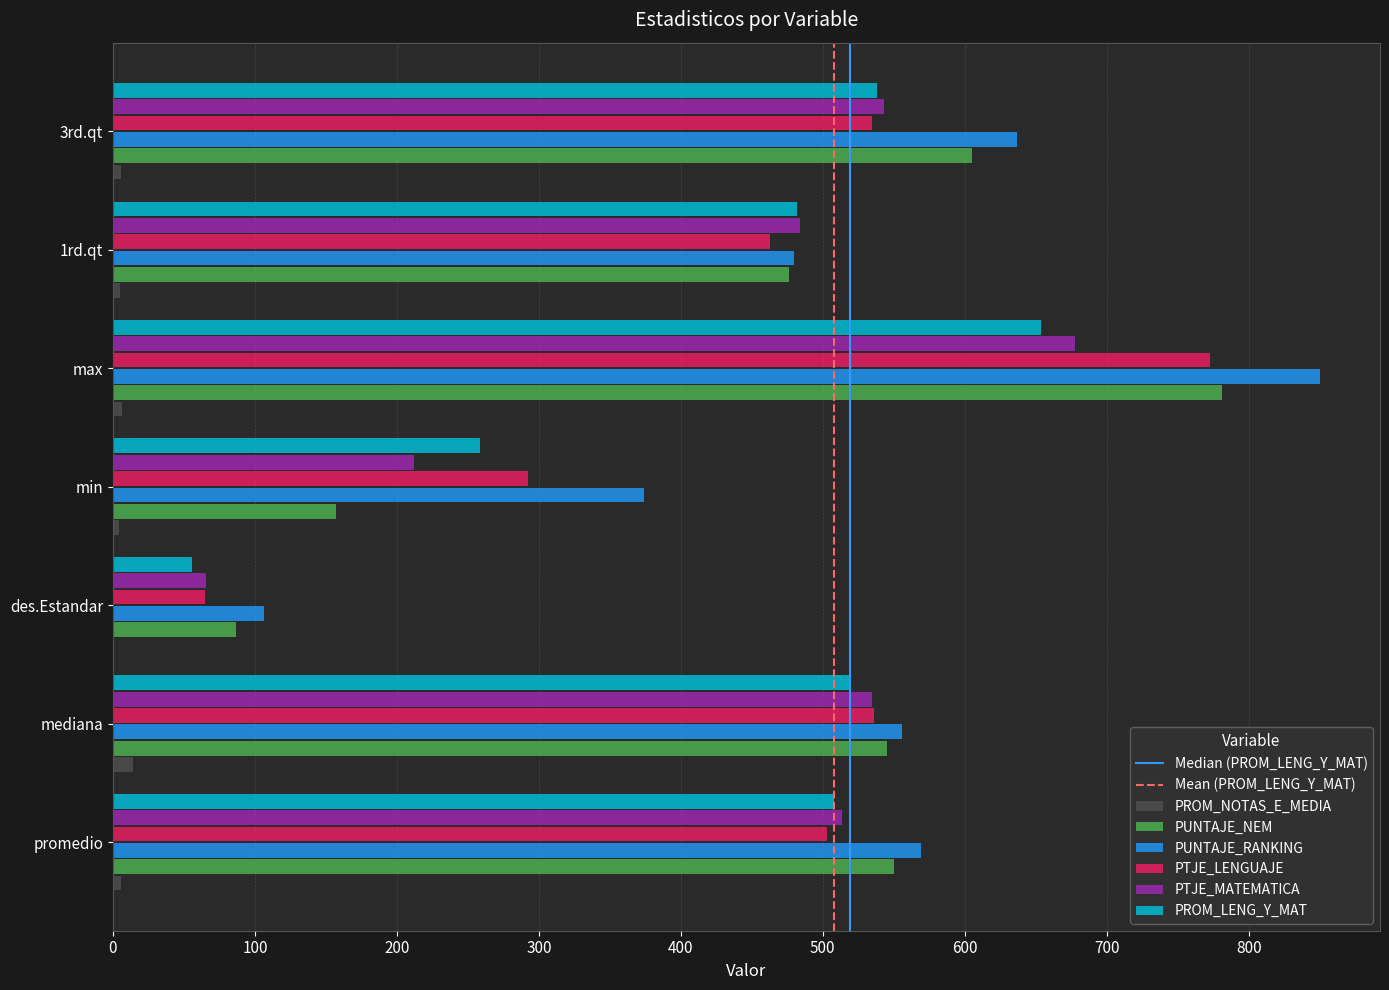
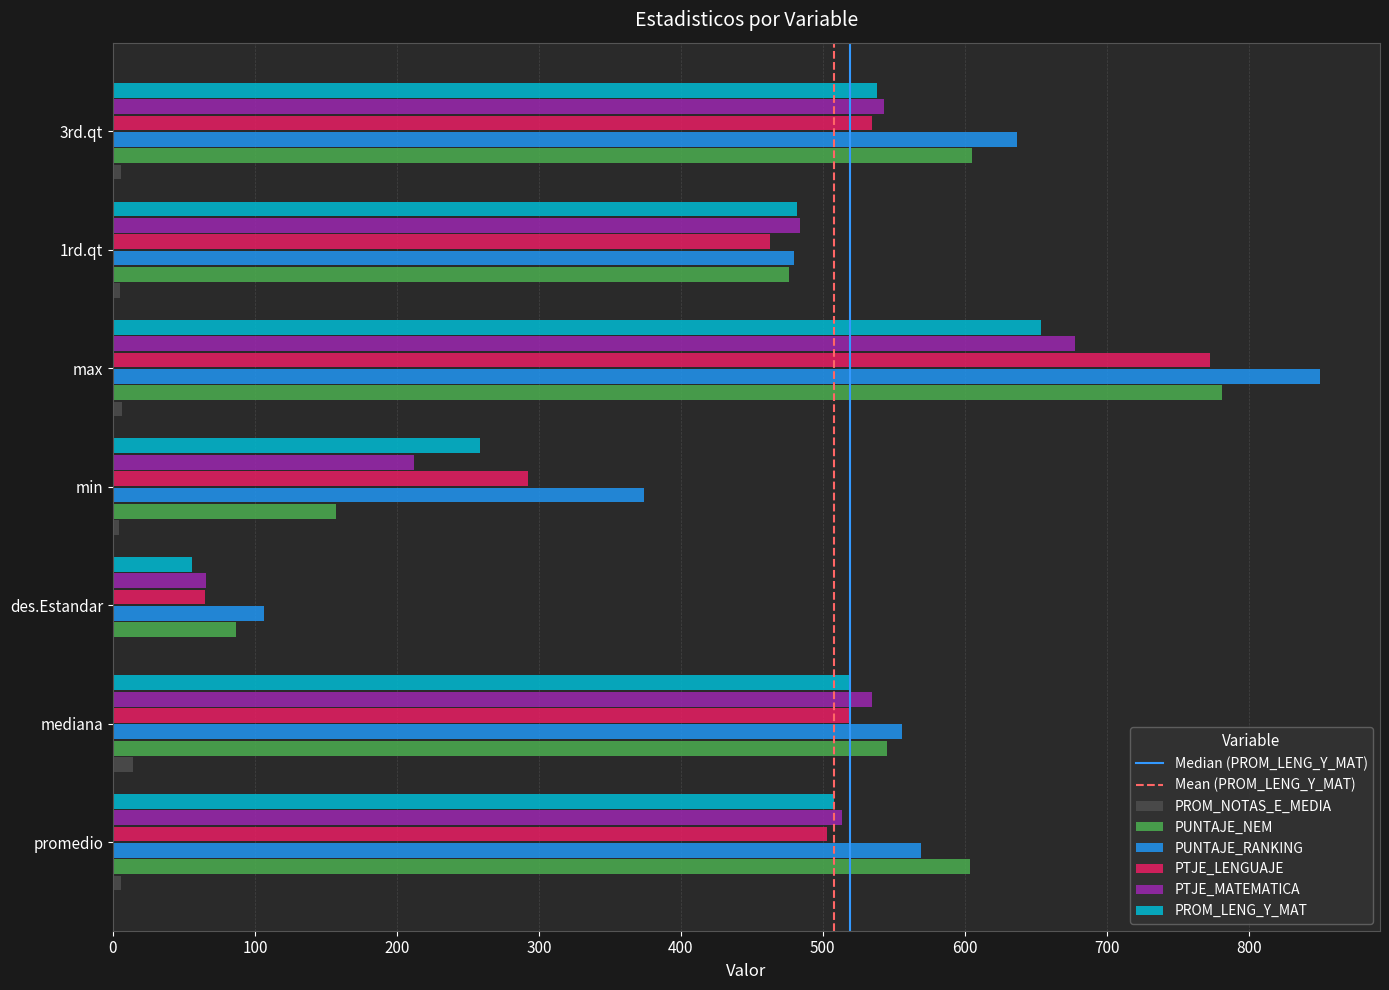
  {
    "PROM_NOTAS_E_MEDIA": {
      "3rd.qt": 6,
      "1rd.qt": 5,
      "max": 7,
      "min": 4,
      "mediana": 14,
      "promedio": 6
    },
    "PUNTAJE_NEM": {
      "3rd.qt": 605,
      "1rd.qt": 477,
      "max": 781,
      "min": 157,
      "des.Estandar": 87,
      "mediana": 545,
-     "promedio": 550
+     "promedio": 603
    },
    "PTJE_LENGUAJE": {
      "3rd.qt": 535,
      "1rd.qt": 463,
      "max": 773,
      "min": 292,
      "des.Estandar": 65,
-     "mediana": 536,
+     "mediana": 520,
      "promedio": 503
    },
    "PTJE_MATEMATICA": {
      "3rd.qt": 543,
      "1rd.qt": 484,
      "max": 678,
      "min": 212,
      "des.Estandar": 66,
      "mediana": 535,
      "promedio": 513
    }
  }
